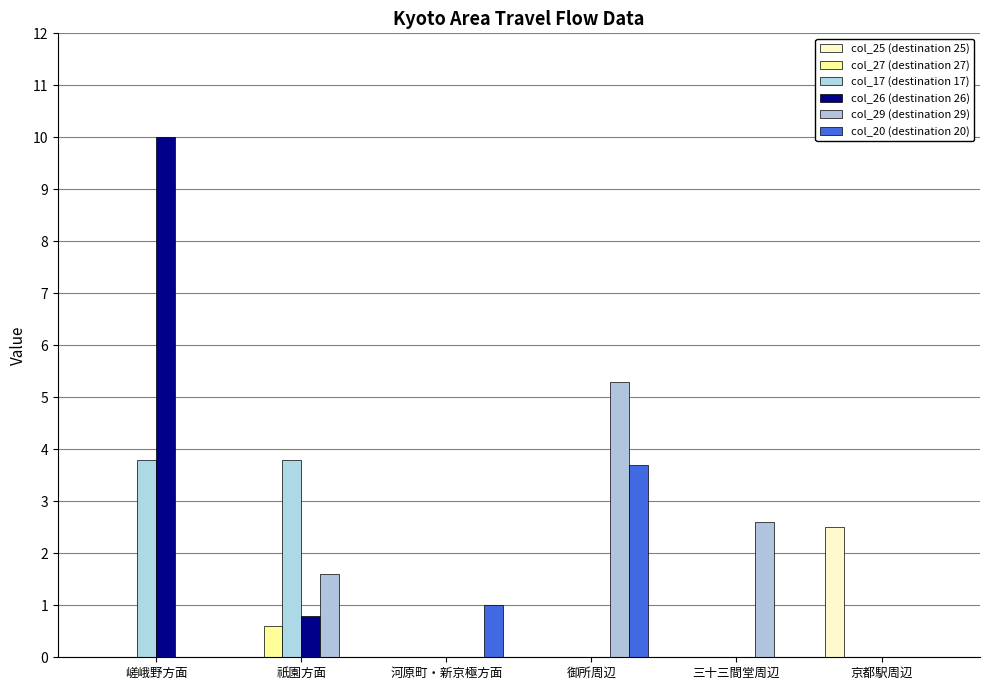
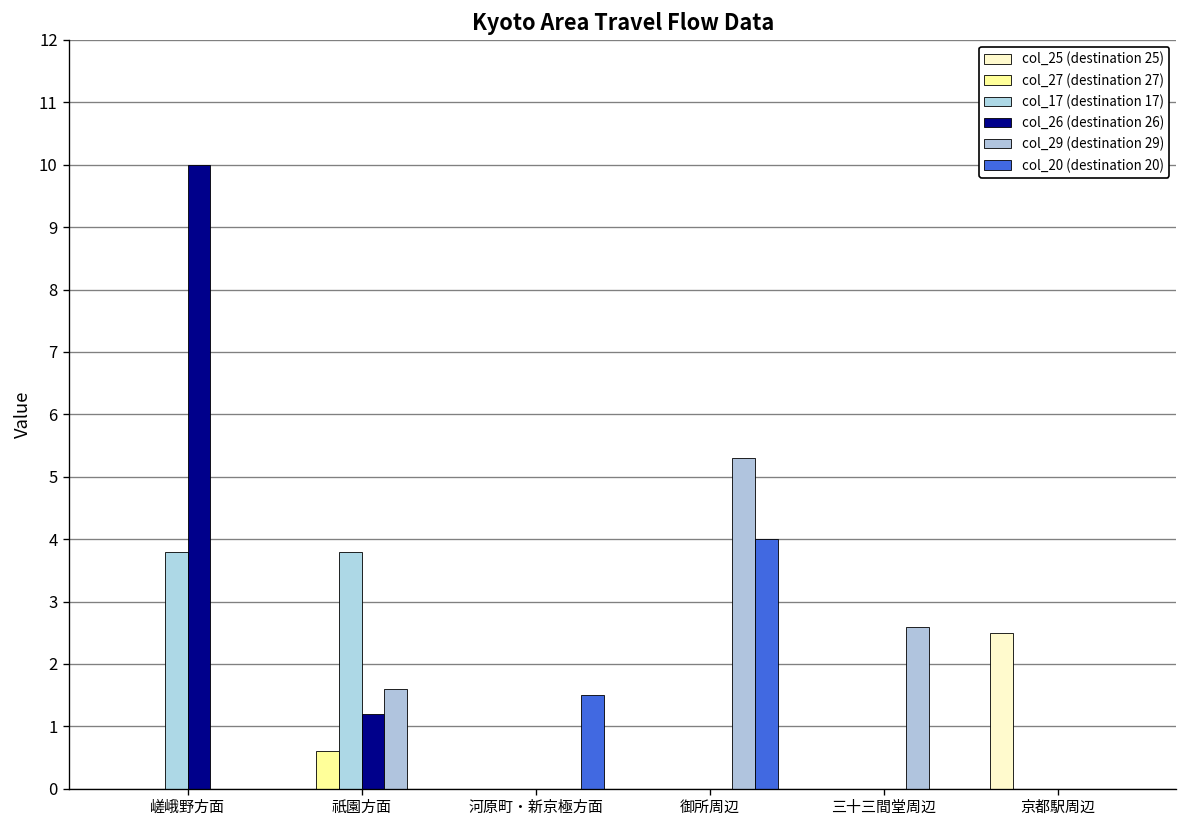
  {
    "col_26 (destination 26)": {
      "嵯峨野方面": 10.0,
-     "祇園方面": 0.8,
+     "祇園方面": 1.2,
      "河原町・新京極方面": 0.0,
      "御所周辺": 0.0,
      "三十三間堂周辺": 0.0,
      "京都駅周辺": 0.0
    },
    "col_20 (destination 20)": {
      "嵯峨野方面": 0.0,
      "祇園方面": 0.0,
-     "河原町・新京極方面": 1.0,
-     "御所周辺": 3.7,
+     "河原町・新京極方面": 1.5,
+     "御所周辺": 4.0,
      "三十三間堂周辺": 0.0,
      "京都駅周辺": 0.0
    }
  }
